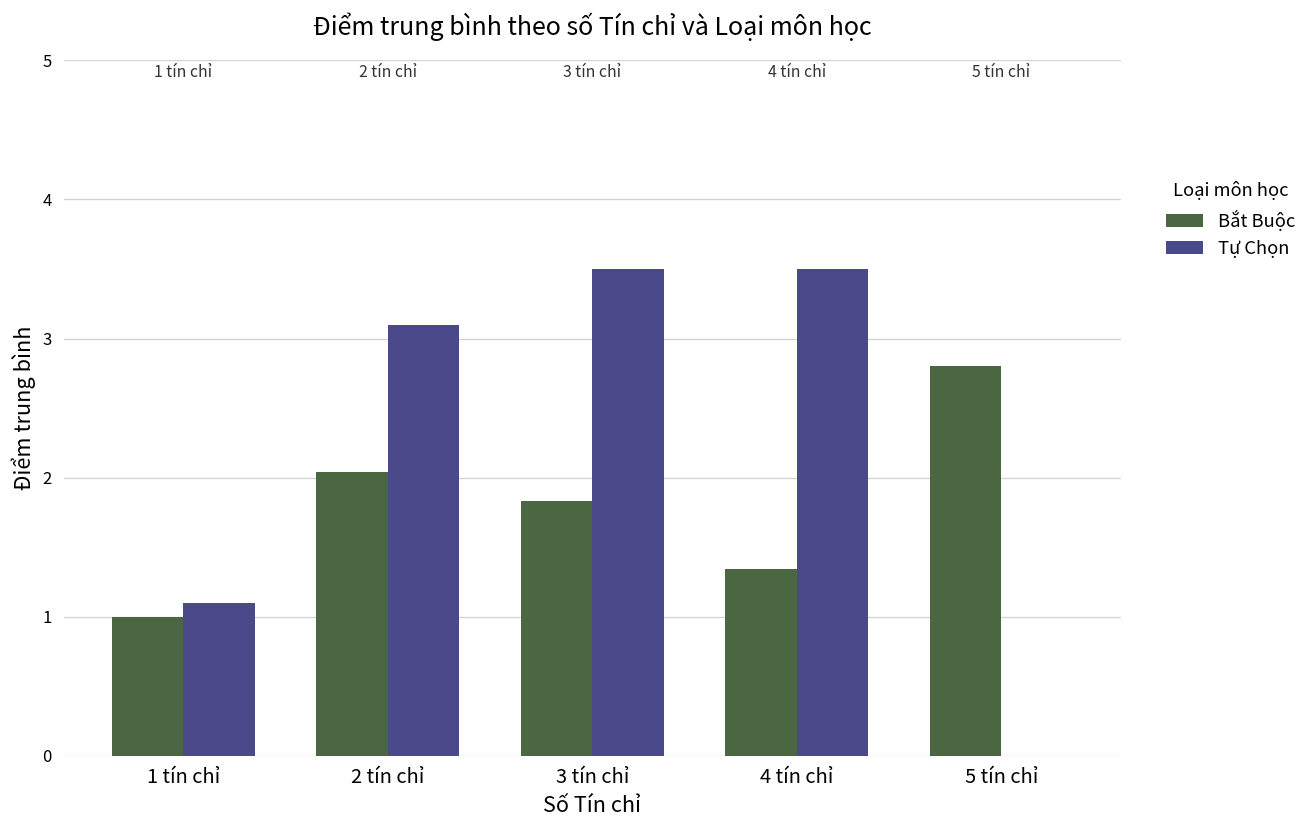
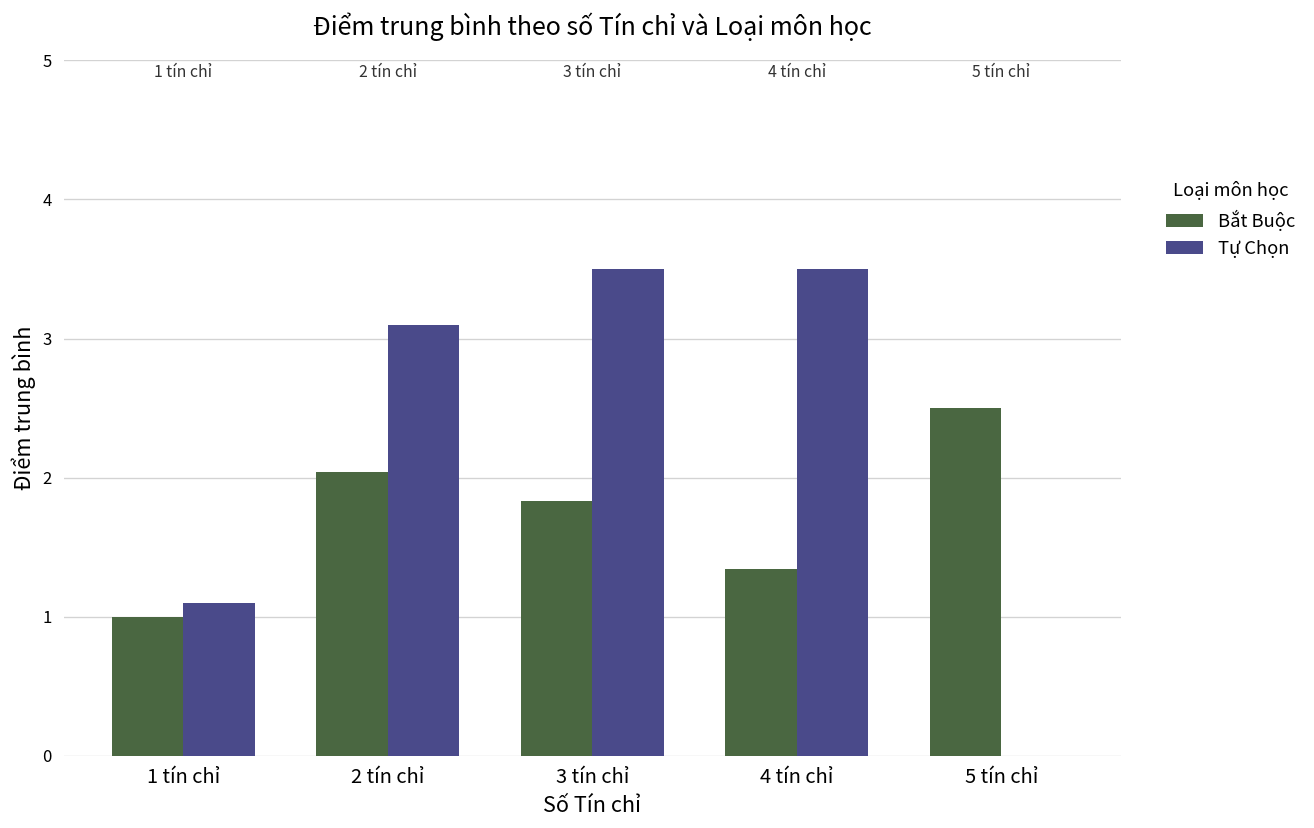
  {
    "Bắt Buộc": {
      "1 tín chỉ": 1.0,
      "2 tín chỉ": 2.04,
      "3 tín chỉ": 1.83,
      "4 tín chỉ": 1.34,
-     "5 tín chỉ": 2.8
+     "5 tín chỉ": 2.5
    },
    "Tự Chọn": {
      "1 tín chỉ": 1.1,
      "2 tín chỉ": 3.1,
      "3 tín chỉ": 3.5,
      "4 tín chỉ": 3.5,
      "5 tín chỉ": 0.0
    }
  }
